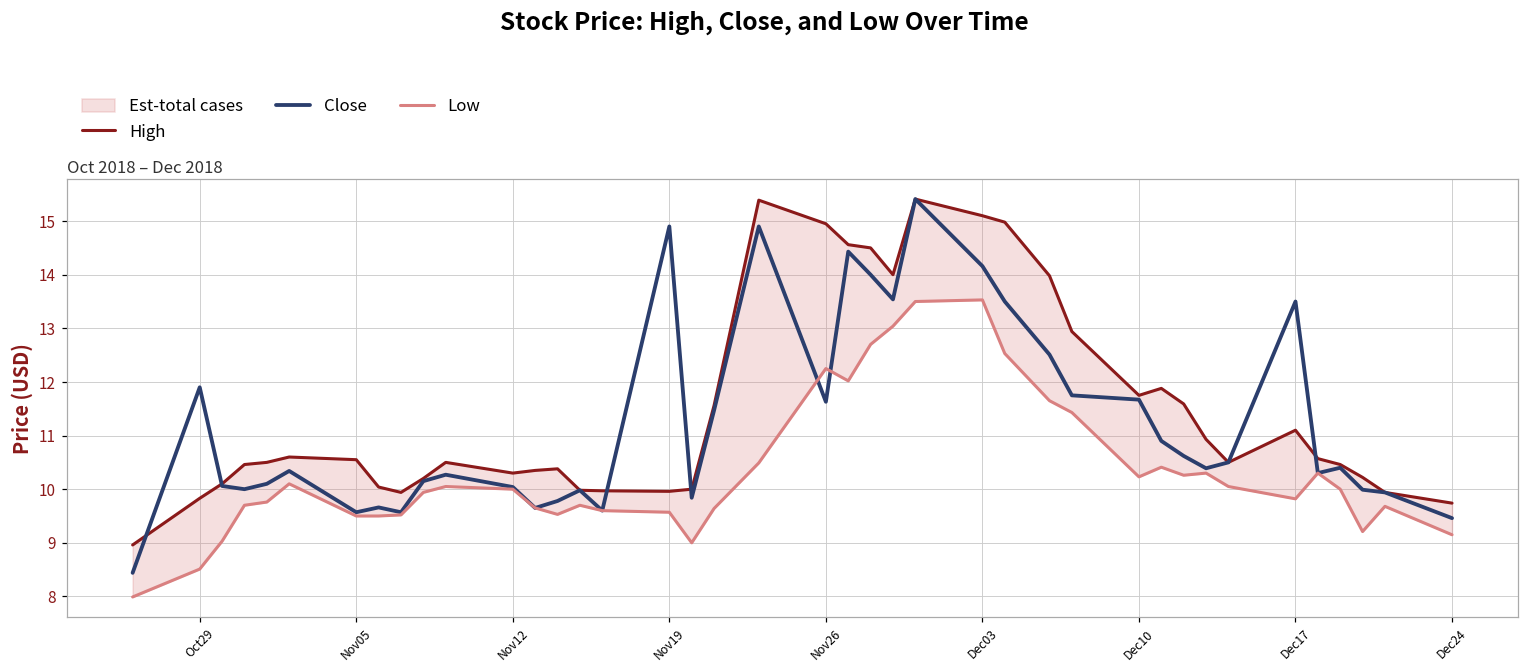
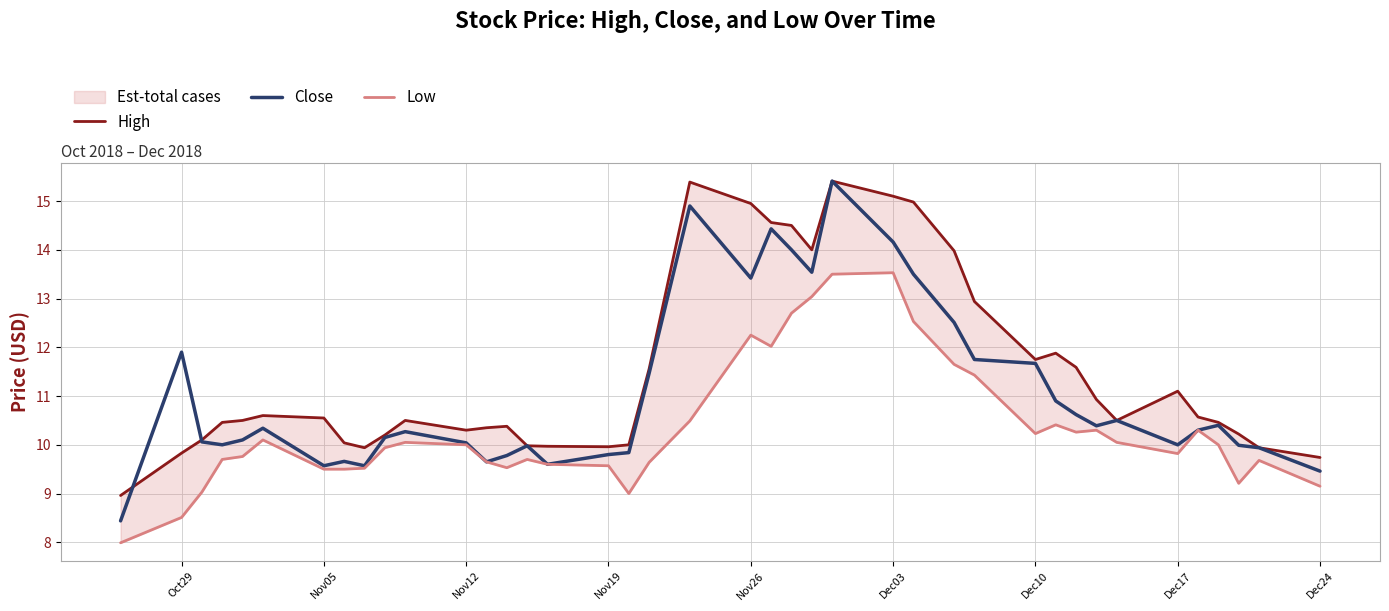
  {
    "Close": {
      "Oct29": 11.9,
      "Nov05": 9.6,
-     "Nov19": 14.9,
-     "Nov26": 11.6,
+     "Nov19": 9.8,
+     "Nov26": 13.4,
      "Dec03": 14.2,
      "Dec10": 11.7,
-     "Dec17": 13.5,
+     "Dec17": 10.0,
      "Dec24": 9.5
    }
  }
